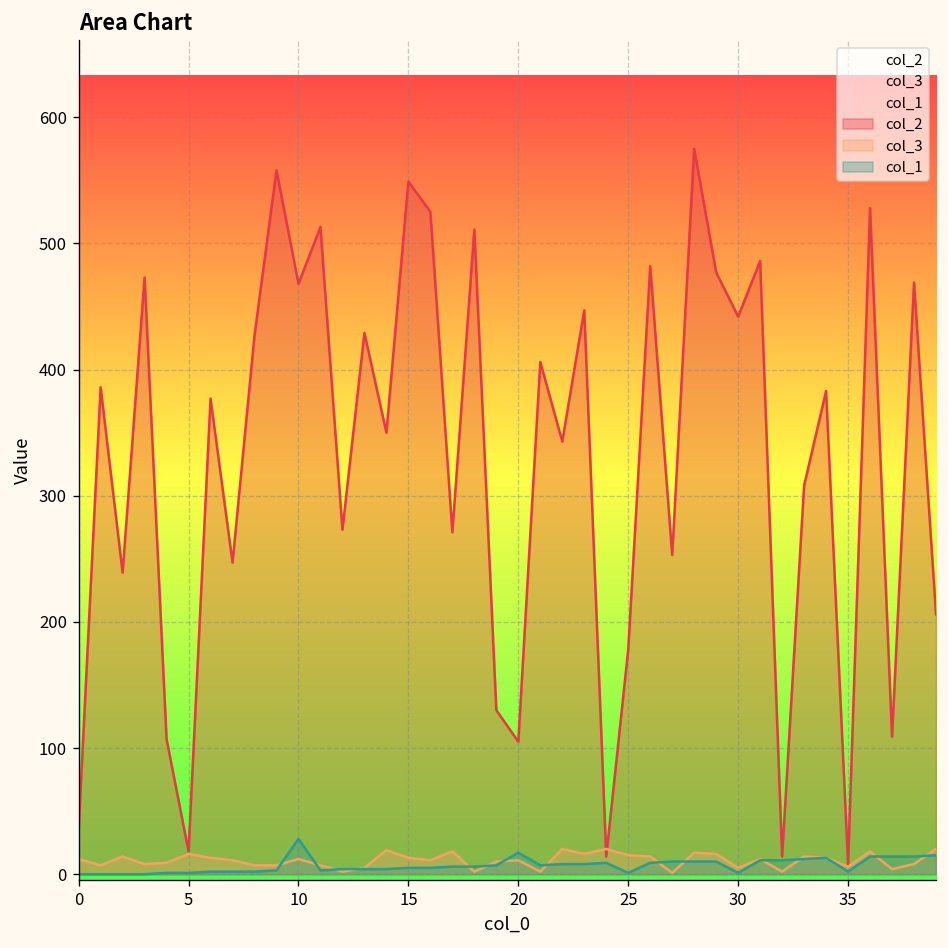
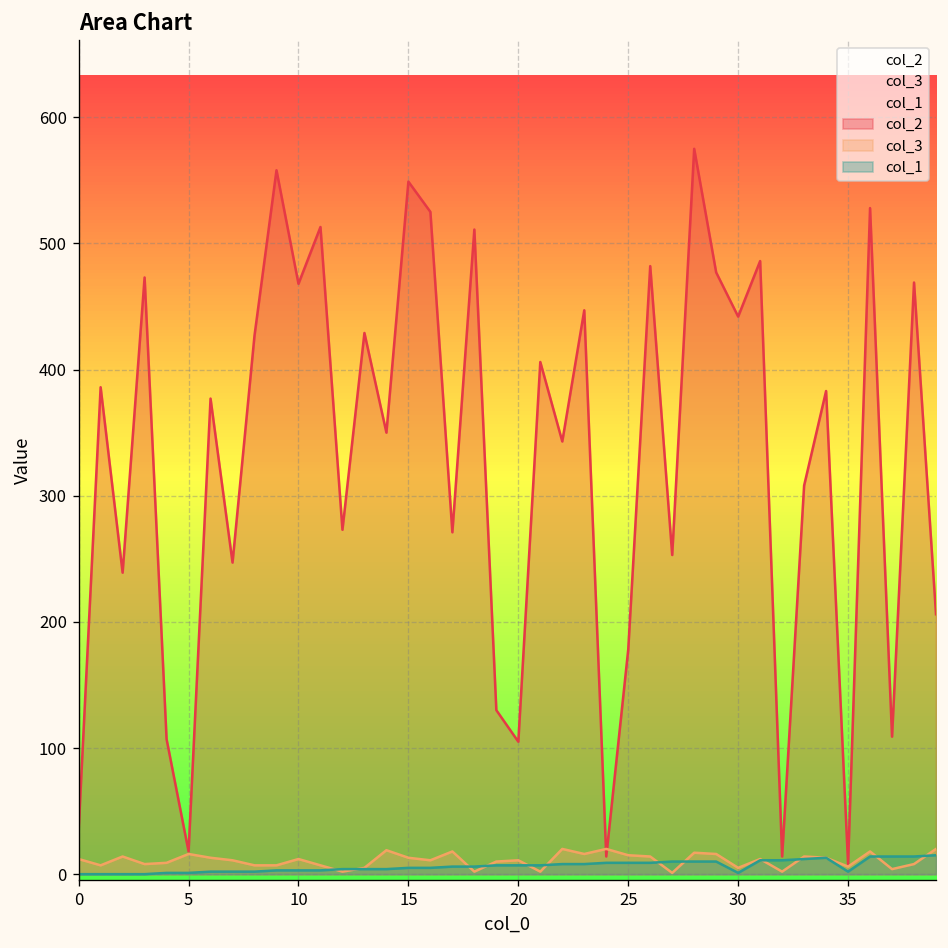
  {
    "col_1": {
      "0": 0,
      "5": 1,
-     "10": 28,
+     "10": 3,
      "15": 5,
-     "20": 17,
-     "25": 1,
+     "20": 7,
+     "25": 9,
      "30": 1,
      "35": 2
    }
  }
